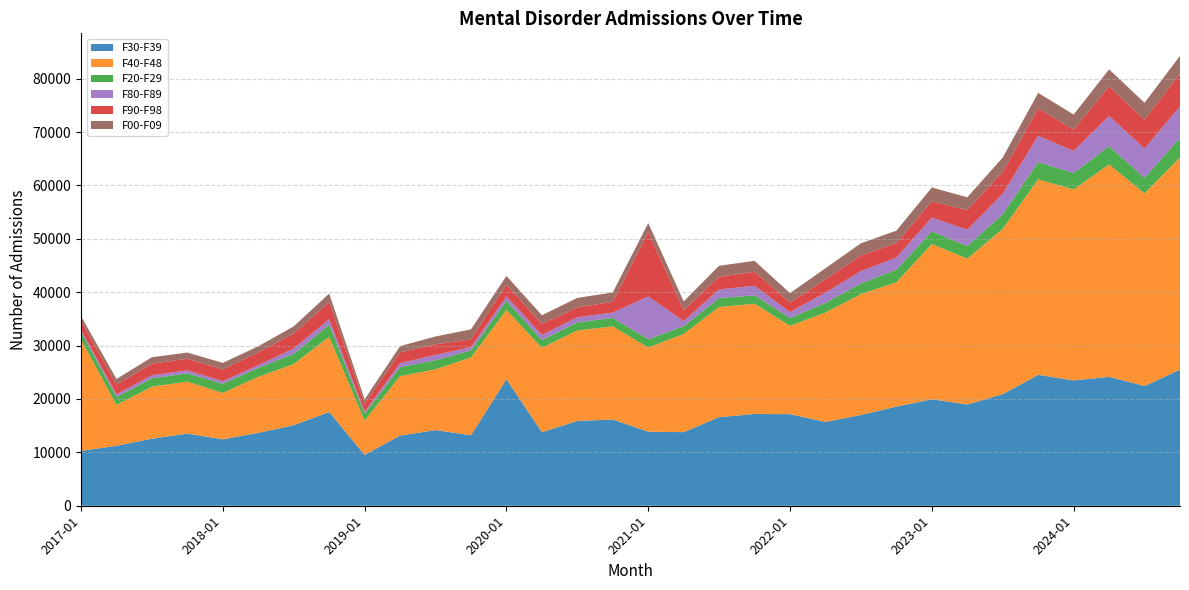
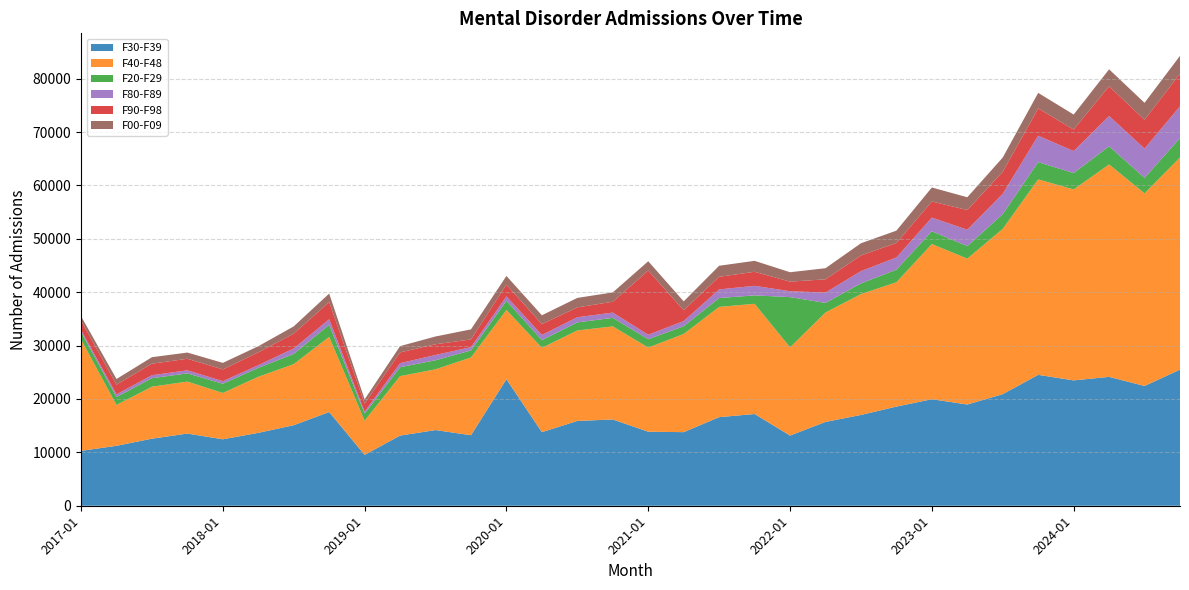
  {
    "F30-F39": {
      "2017-01": 10000,
      "2018-01": 12000,
      "2019-01": 10000,
      "2020-01": 24000,
      "2021-01": 14000,
-     "2022-01": 17000,
+     "2022-01": 13000,
      "2023-01": 20000,
      "2024-01": 23000
    },
    "F40-F48": {
      "2017-01": 21000,
      "2018-01": 9000,
      "2019-01": 6000,
      "2020-01": 13000,
      "2021-01": 16000,
      "2022-01": 17000,
      "2023-01": 29000,
      "2024-01": 36000
    },
    "F20-F29": {
      "2018-01": 2000,
      "2020-01": 2000,
      "2021-01": 2000,
-     "2022-01": 1000,
+     "2022-01": 9000,
      "2023-01": 2000,
      "2024-01": 3000
    },
    "F80-F89": {
      "2018-01": 0,
      "2020-01": 1000,
-     "2021-01": 8000,
+     "2021-01": 1000,
      "2022-01": 1000,
      "2023-01": 3000,
      "2024-01": 4000
    },
    "F90-F98": {
      "2017-01": 2000,
      "2018-01": 2000,
      "2019-01": 2000,
      "2020-01": 2000,
      "2021-01": 12000,
      "2022-01": 2000,
      "2023-01": 3000,
      "2024-01": 4000
    },
    "F00-F09": {
      "2017-01": 1000,
      "2018-01": 1000,
      "2019-01": 1000,
      "2020-01": 2000,
      "2021-01": 2000,
      "2022-01": 2000,
      "2023-01": 3000,
      "2024-01": 3000
    }
  }
